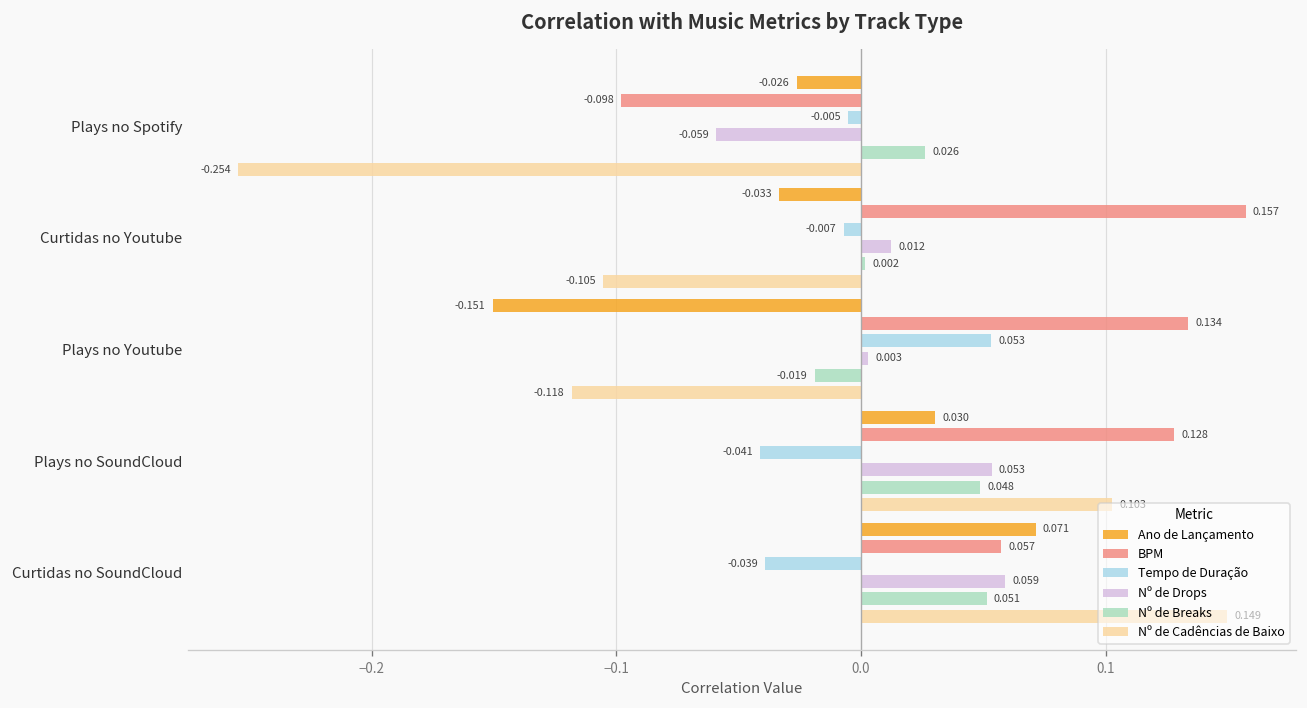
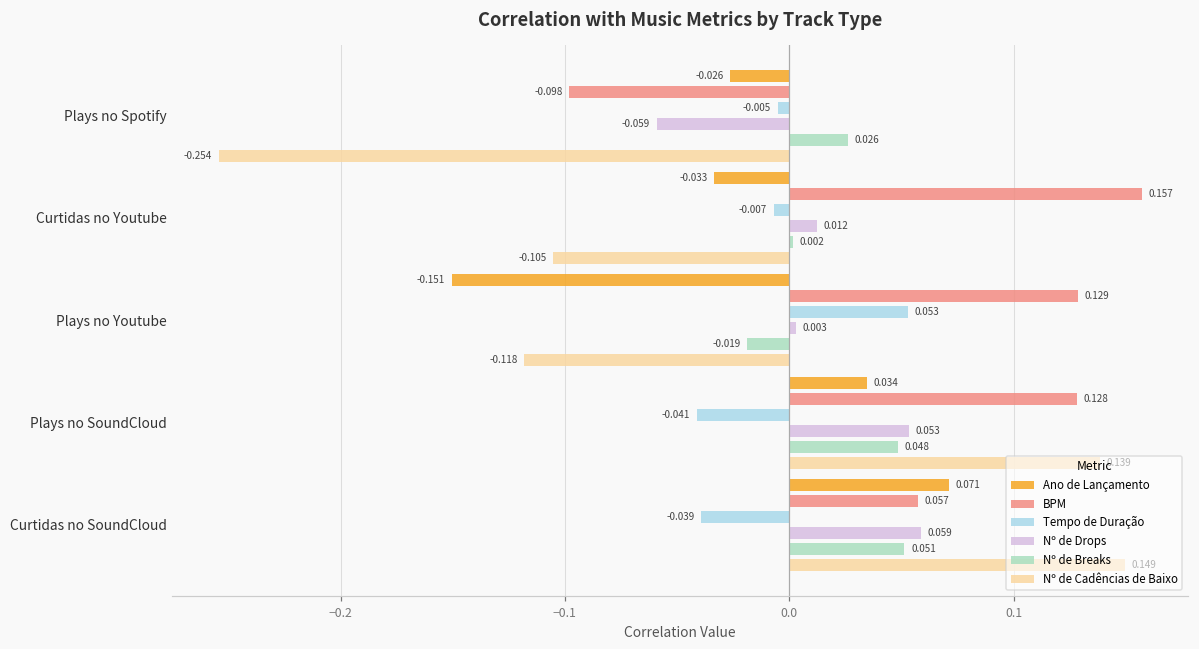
  {
    "Ano de Lançamento": {
      "Plays no Spotify": -0.026,
      "Curtidas no Youtube": -0.033,
      "Plays no Youtube": -0.151,
-     "Plays no SoundCloud": 0.030,
+     "Plays no SoundCloud": 0.034,
      "Curtidas no SoundCloud": 0.071
    },
    "BPM": {
      "Plays no Spotify": -0.098,
      "Curtidas no Youtube": 0.157,
-     "Plays no Youtube": 0.134,
+     "Plays no Youtube": 0.129,
      "Plays no SoundCloud": 0.128,
      "Curtidas no SoundCloud": 0.057
    },
    "Nº de Cadências de Baixo": {
      "Plays no Spotify": -0.254,
      "Curtidas no Youtube": -0.105,
      "Plays no Youtube": -0.118,
-     "Plays no SoundCloud": 0.103
+     "Plays no SoundCloud": 0.139
    }
  }
